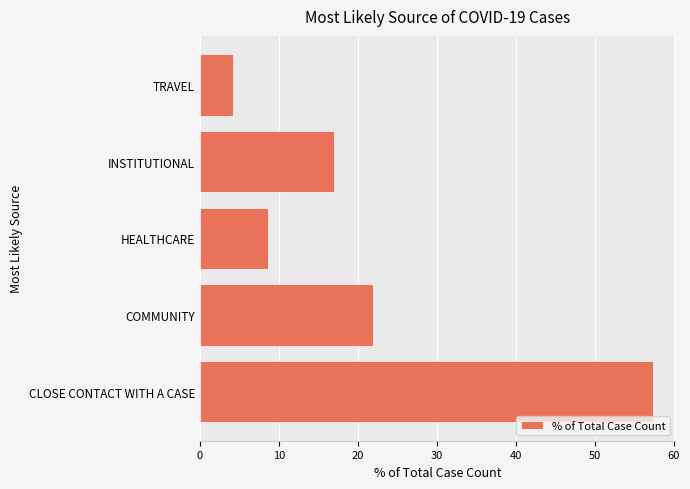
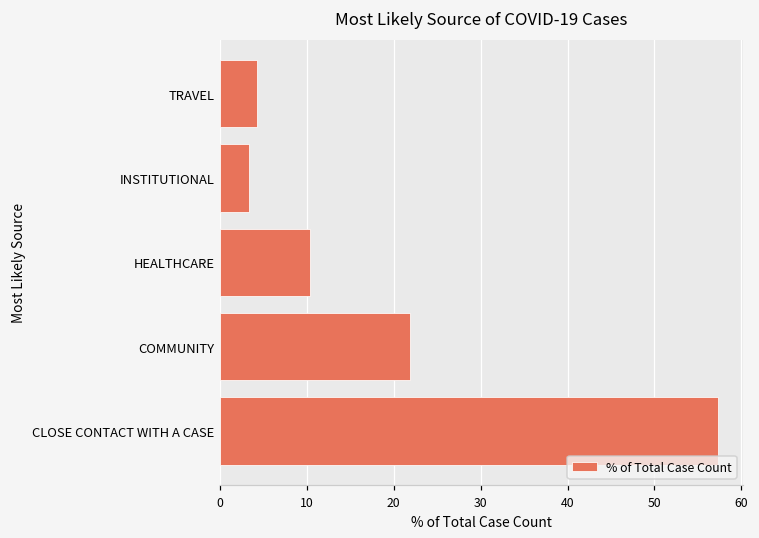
  {
    "TRAVEL": 4,
-   "INSTITUTIONAL": 17,
-   "HEALTHCARE": 9,
+   "INSTITUTIONAL": 3,
+   "HEALTHCARE": 10,
    "COMMUNITY": 22,
    "CLOSE CONTACT WITH A CASE": 57
  }
